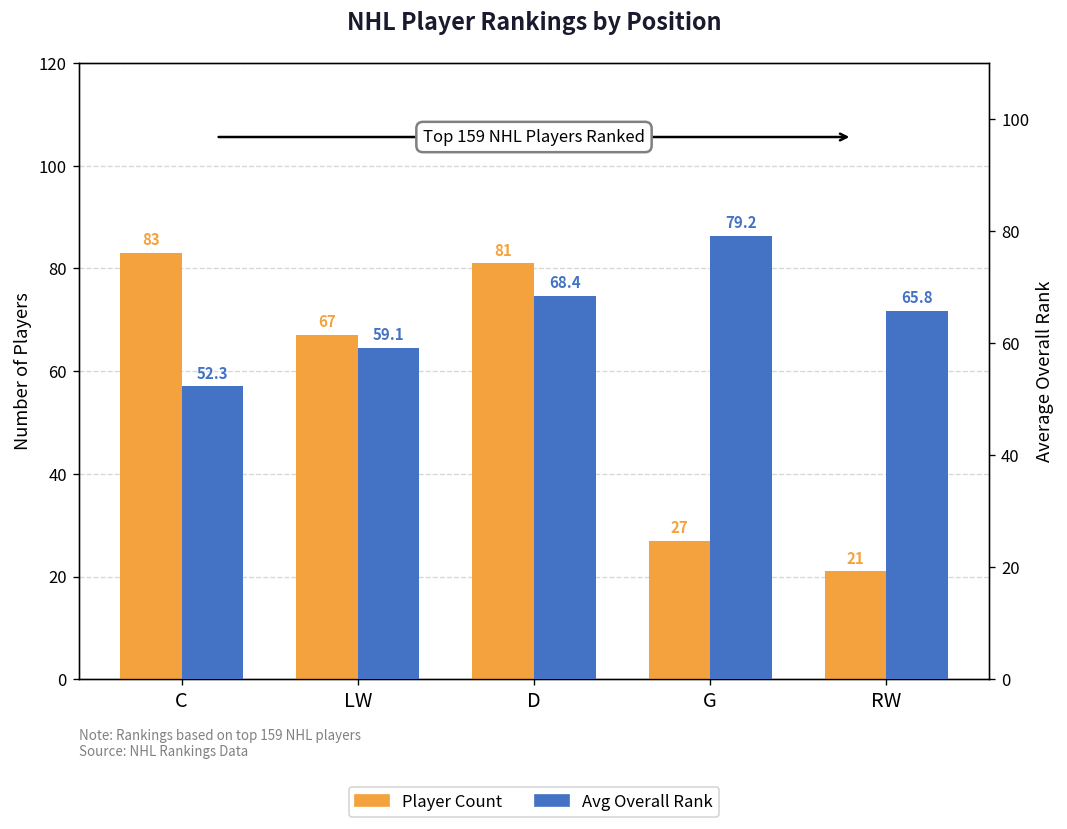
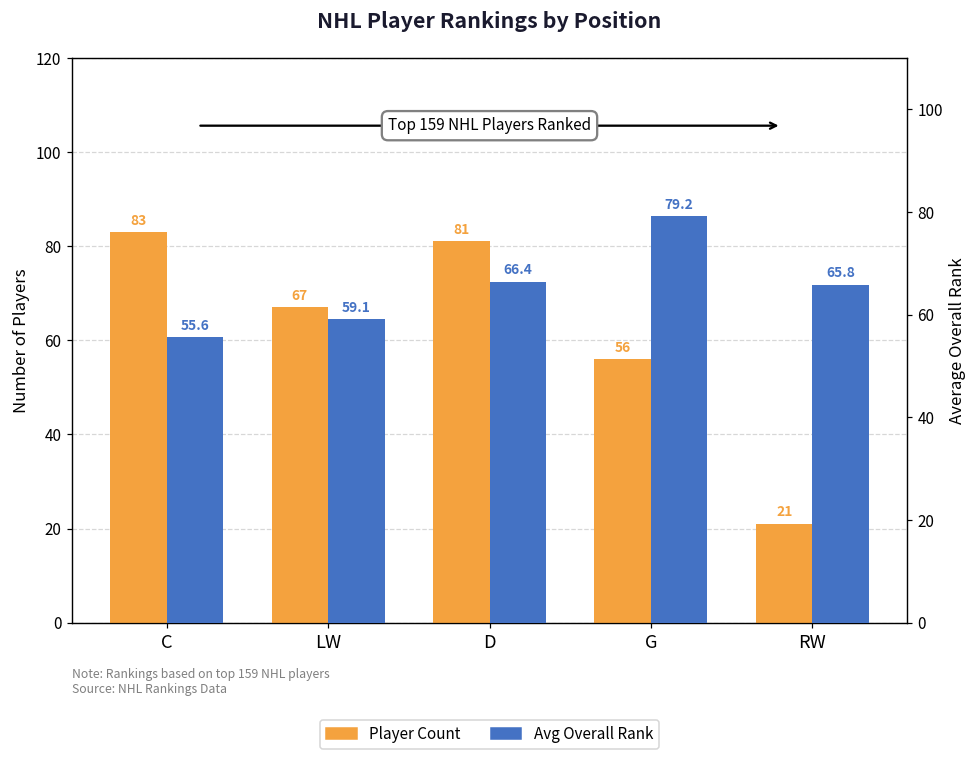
  {
    "Player Count": {
      "C": 83,
      "LW": 67,
      "D": 81,
-     "G": 27,
+     "G": 56,
      "RW": 21
    },
    "Avg Overall Rank": {
-     "C": 52.3,
+     "C": 55.6,
      "LW": 59.1,
-     "D": 68.4,
+     "D": 66.4,
      "G": 79.2,
      "RW": 65.8
    }
  }
